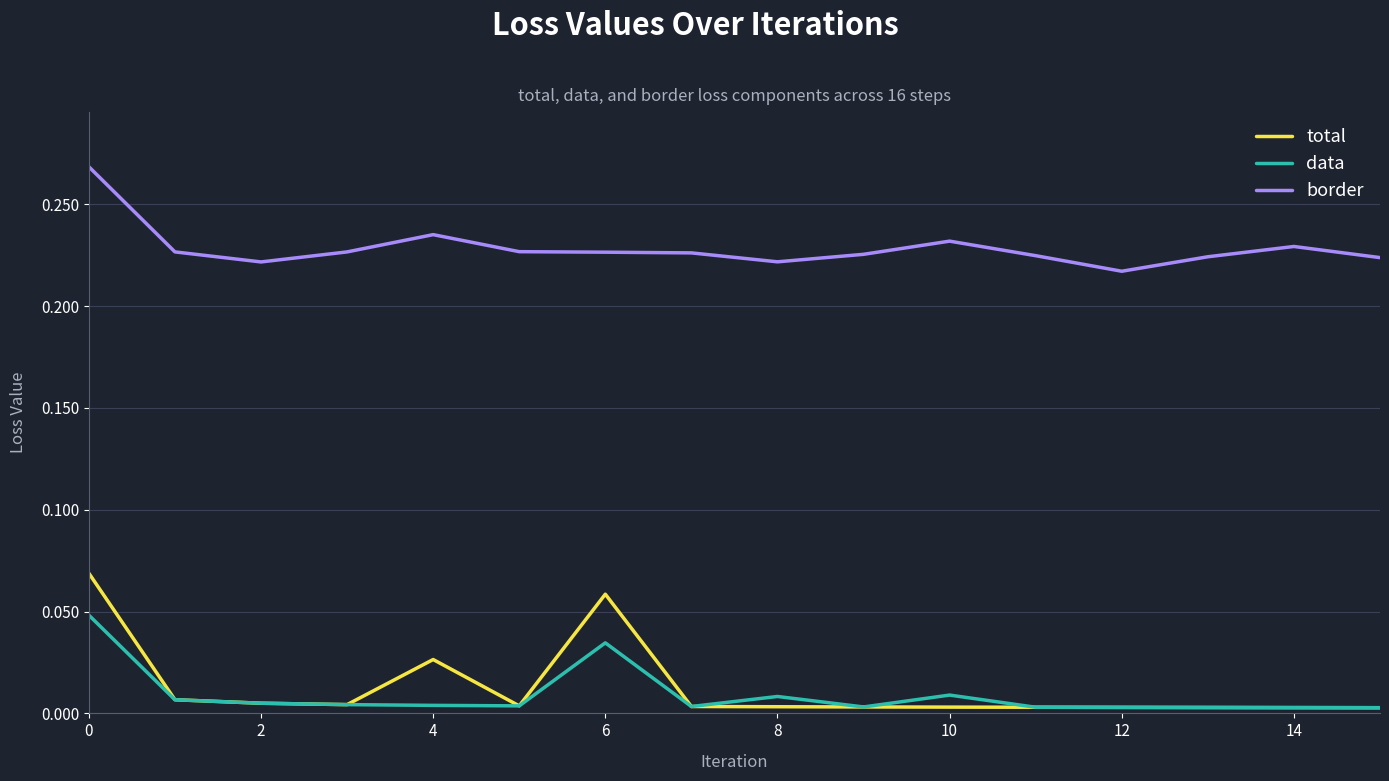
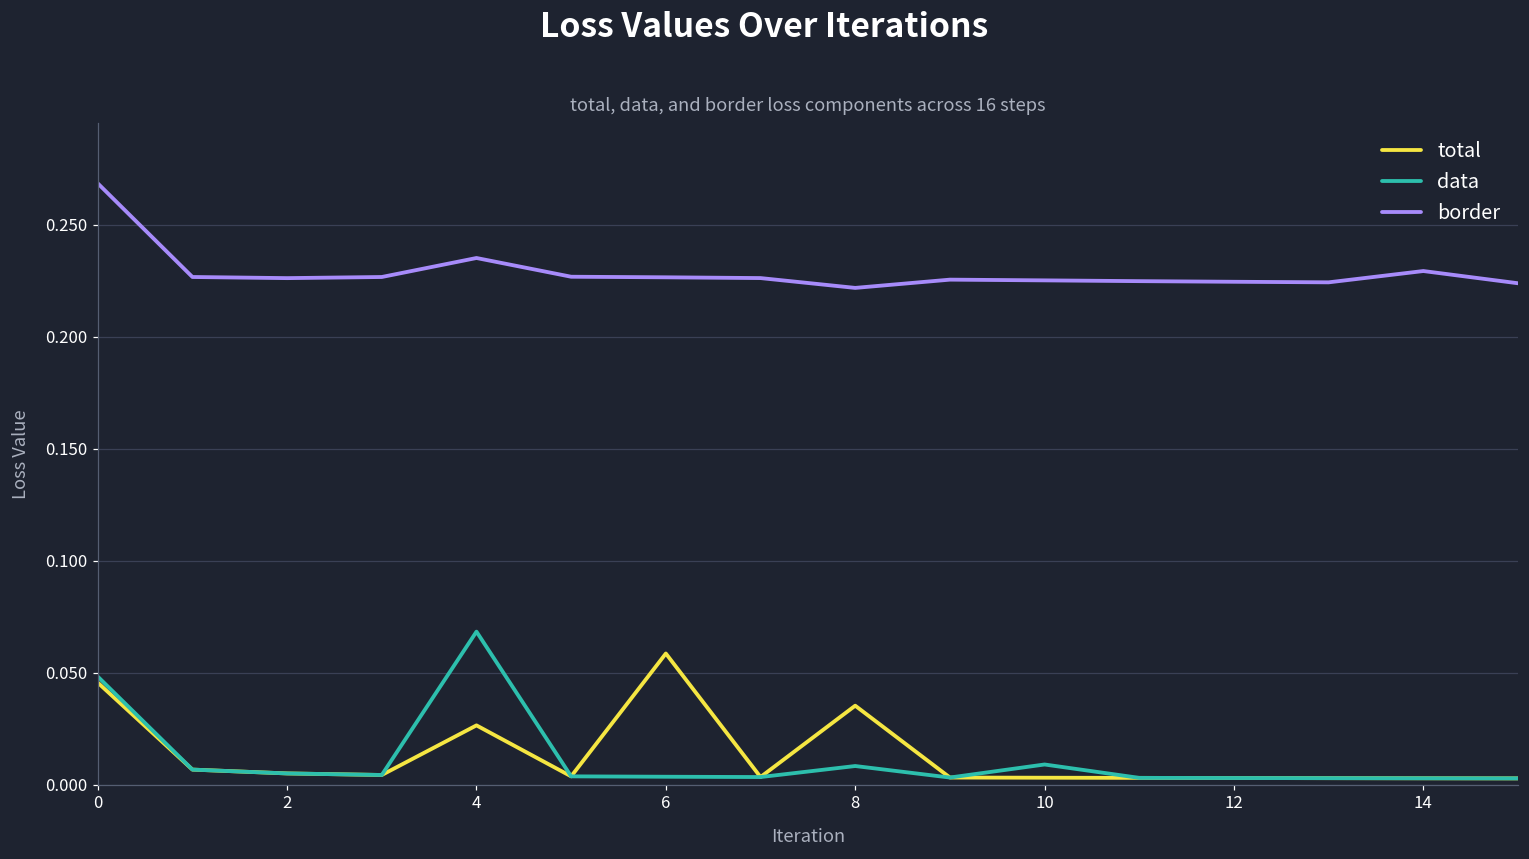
  {
    "total": {
-     "0": 0.069,
+     "0": 0.046,
      "4": 0.026,
      "6": 0.059,
-     "8": 0.003,
+     "8": 0.035,
      "10": 0.003
    },
    "data": {
      "0": 0.048,
-     "4": 0.004,
-     "6": 0.035,
+     "4": 0.068,
+     "6": 0.004,
      "8": 0.008,
      "10": 0.009
    },
    "border": {
      "0": 0.268,
-     "2": 0.222,
+     "2": 0.226,
      "4": 0.235,
      "6": 0.227,
      "8": 0.222,
-     "10": 0.232,
-     "12": 0.217,
+     "10": 0.225,
+     "12": 0.225,
      "14": 0.229
    }
  }
